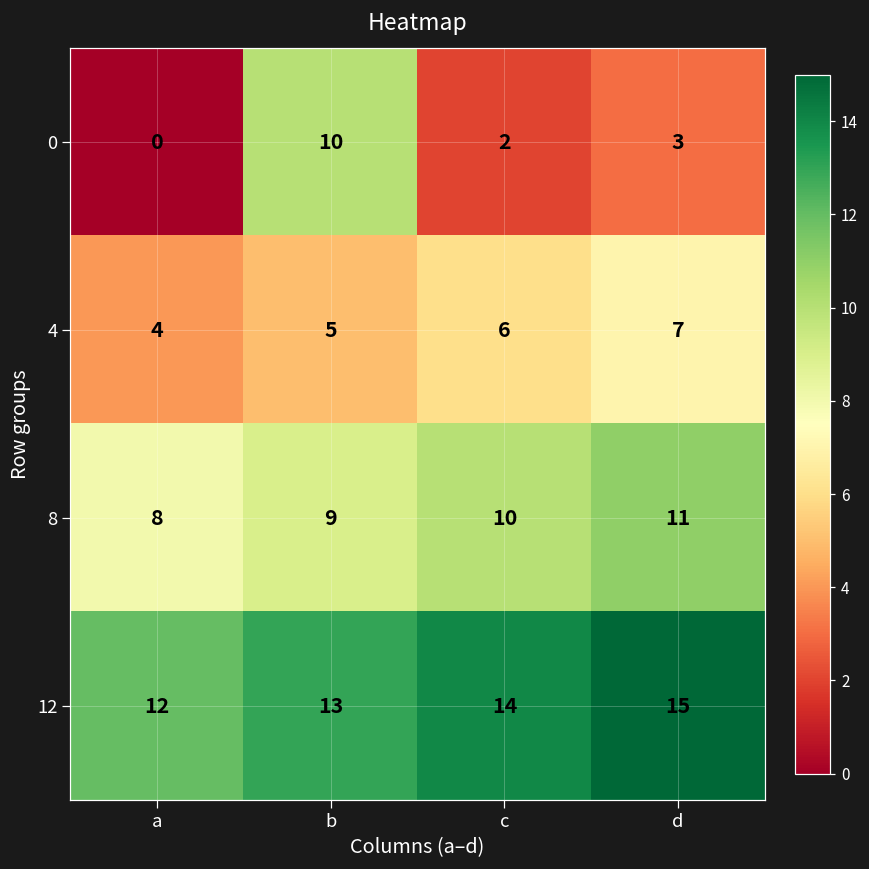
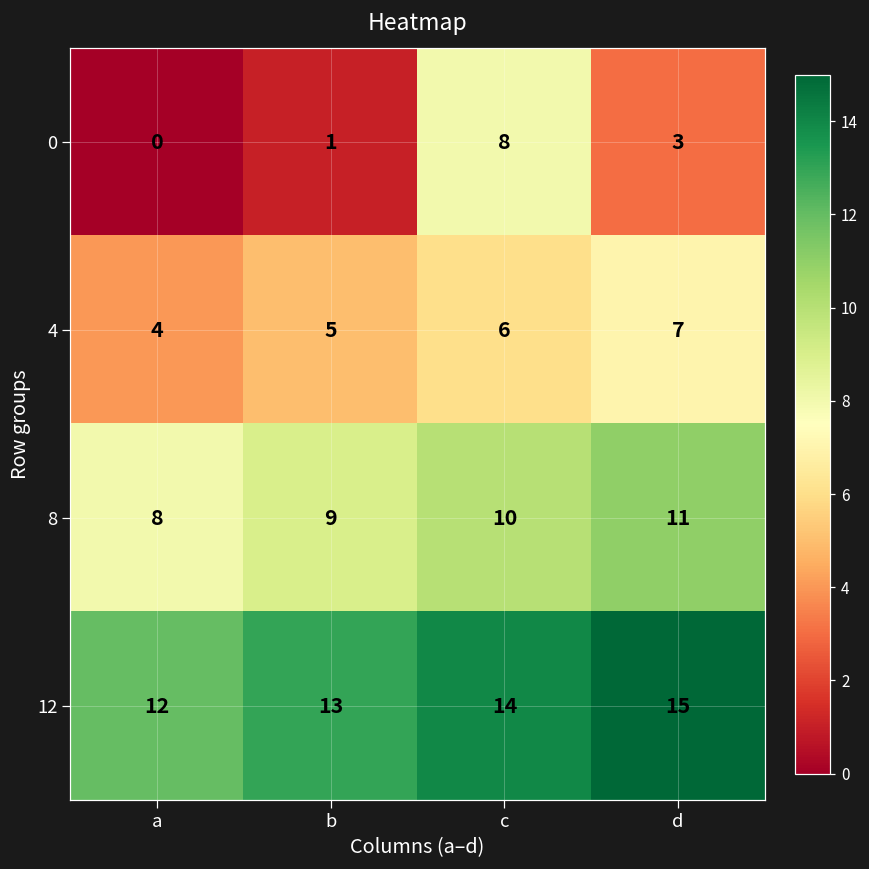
  {
    "0": {
      "a": 0,
-     "b": 10,
-     "c": 2,
+     "b": 1,
+     "c": 8,
      "d": 3
    },
    "4": {
      "a": 4,
      "b": 5,
      "c": 6,
      "d": 7
    },
    "8": {
      "a": 8,
      "b": 9,
      "c": 10,
      "d": 11
    },
    "12": {
      "a": 12,
      "b": 13,
      "c": 14,
      "d": 15
    }
  }
